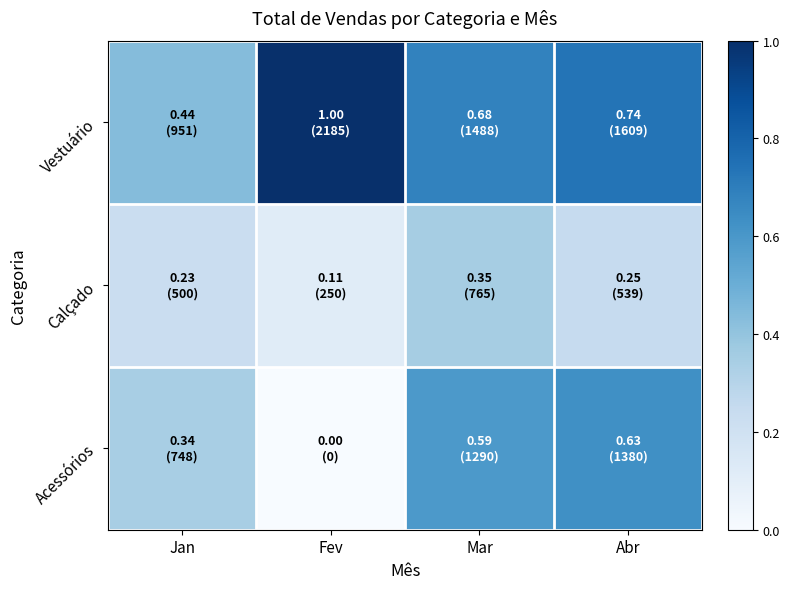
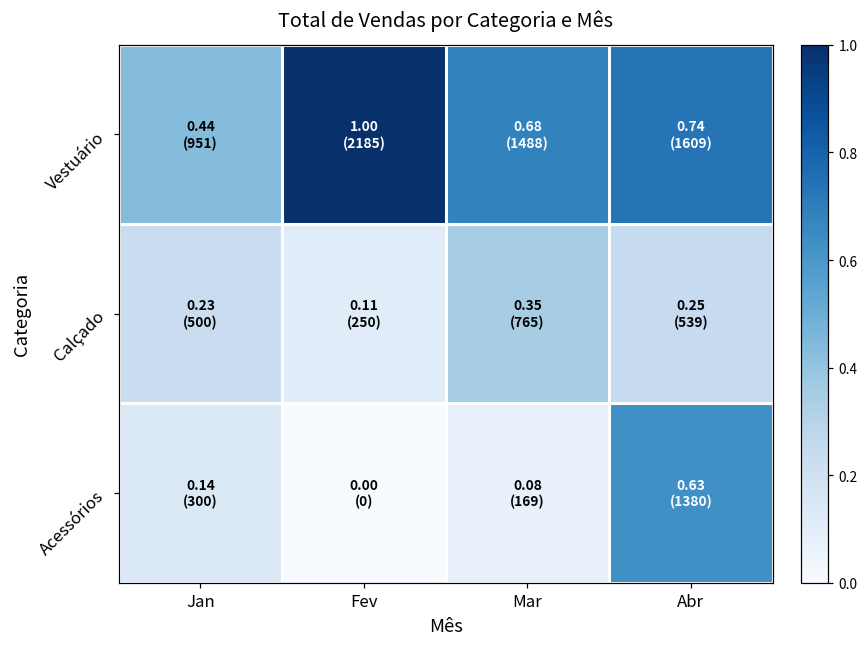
  {
    "Acessórios": {
-     "Jan": "0.34 (748)",
-     "Mar": "0.59 (1290)"
+     "Jan": "0.14 (300)",
+     "Mar": "0.08 (169)"
    }
  }
